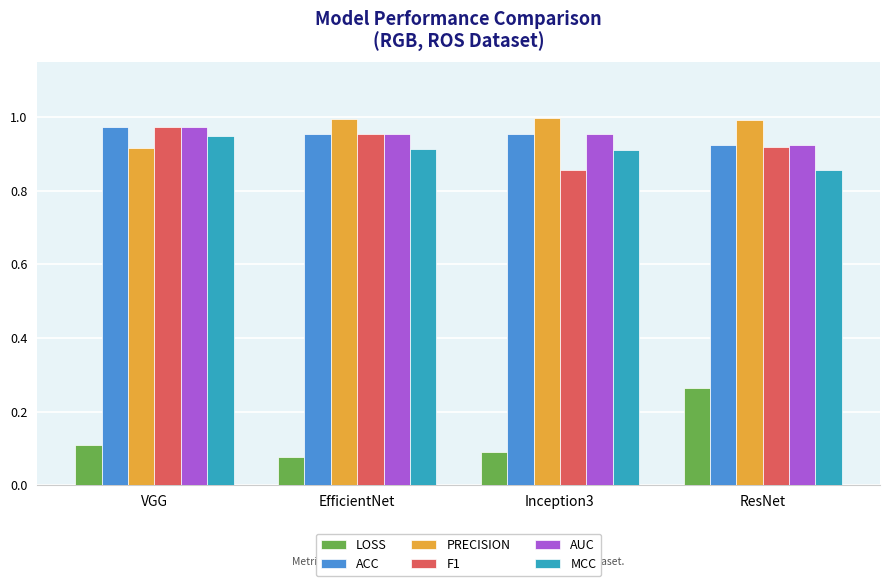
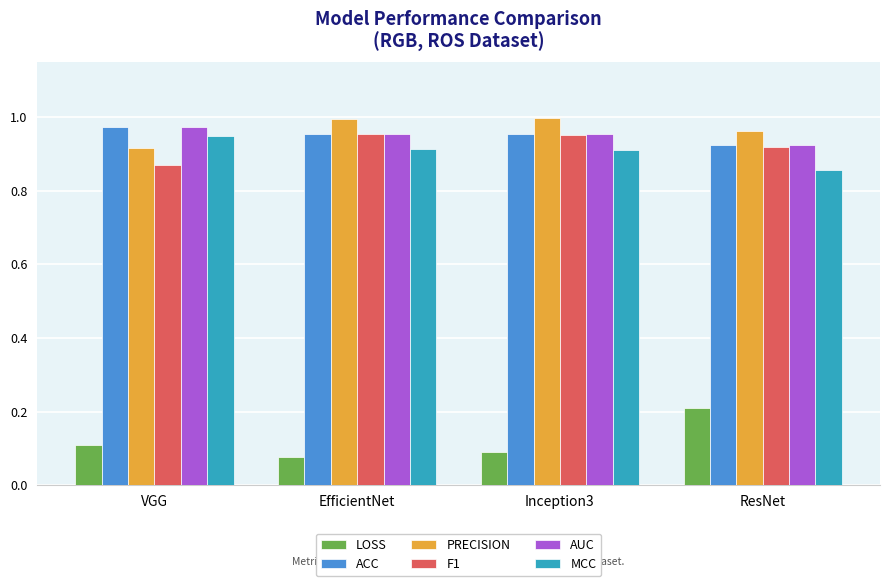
  {
    "LOSS": {
      "VGG": 0.11,
      "EfficientNet": 0.08,
      "Inception3": 0.09,
-     "ResNet": 0.26
+     "ResNet": 0.21
    },
    "PRECISION": {
      "VGG": 0.92,
      "EfficientNet": 1.00,
      "Inception3": 1.00,
-     "ResNet": 0.99
+     "ResNet": 0.96
    },
    "F1": {
-     "VGG": 0.97,
+     "VGG": 0.87,
      "EfficientNet": 0.95,
-     "Inception3": 0.86,
+     "Inception3": 0.95,
      "ResNet": 0.92
    },
    "AUC": {
      "VGG": 0.97,
      "EfficientNet": 0.96,
      "Inception3": 0.95,
      "ResNet": 0.92
    }
  }
